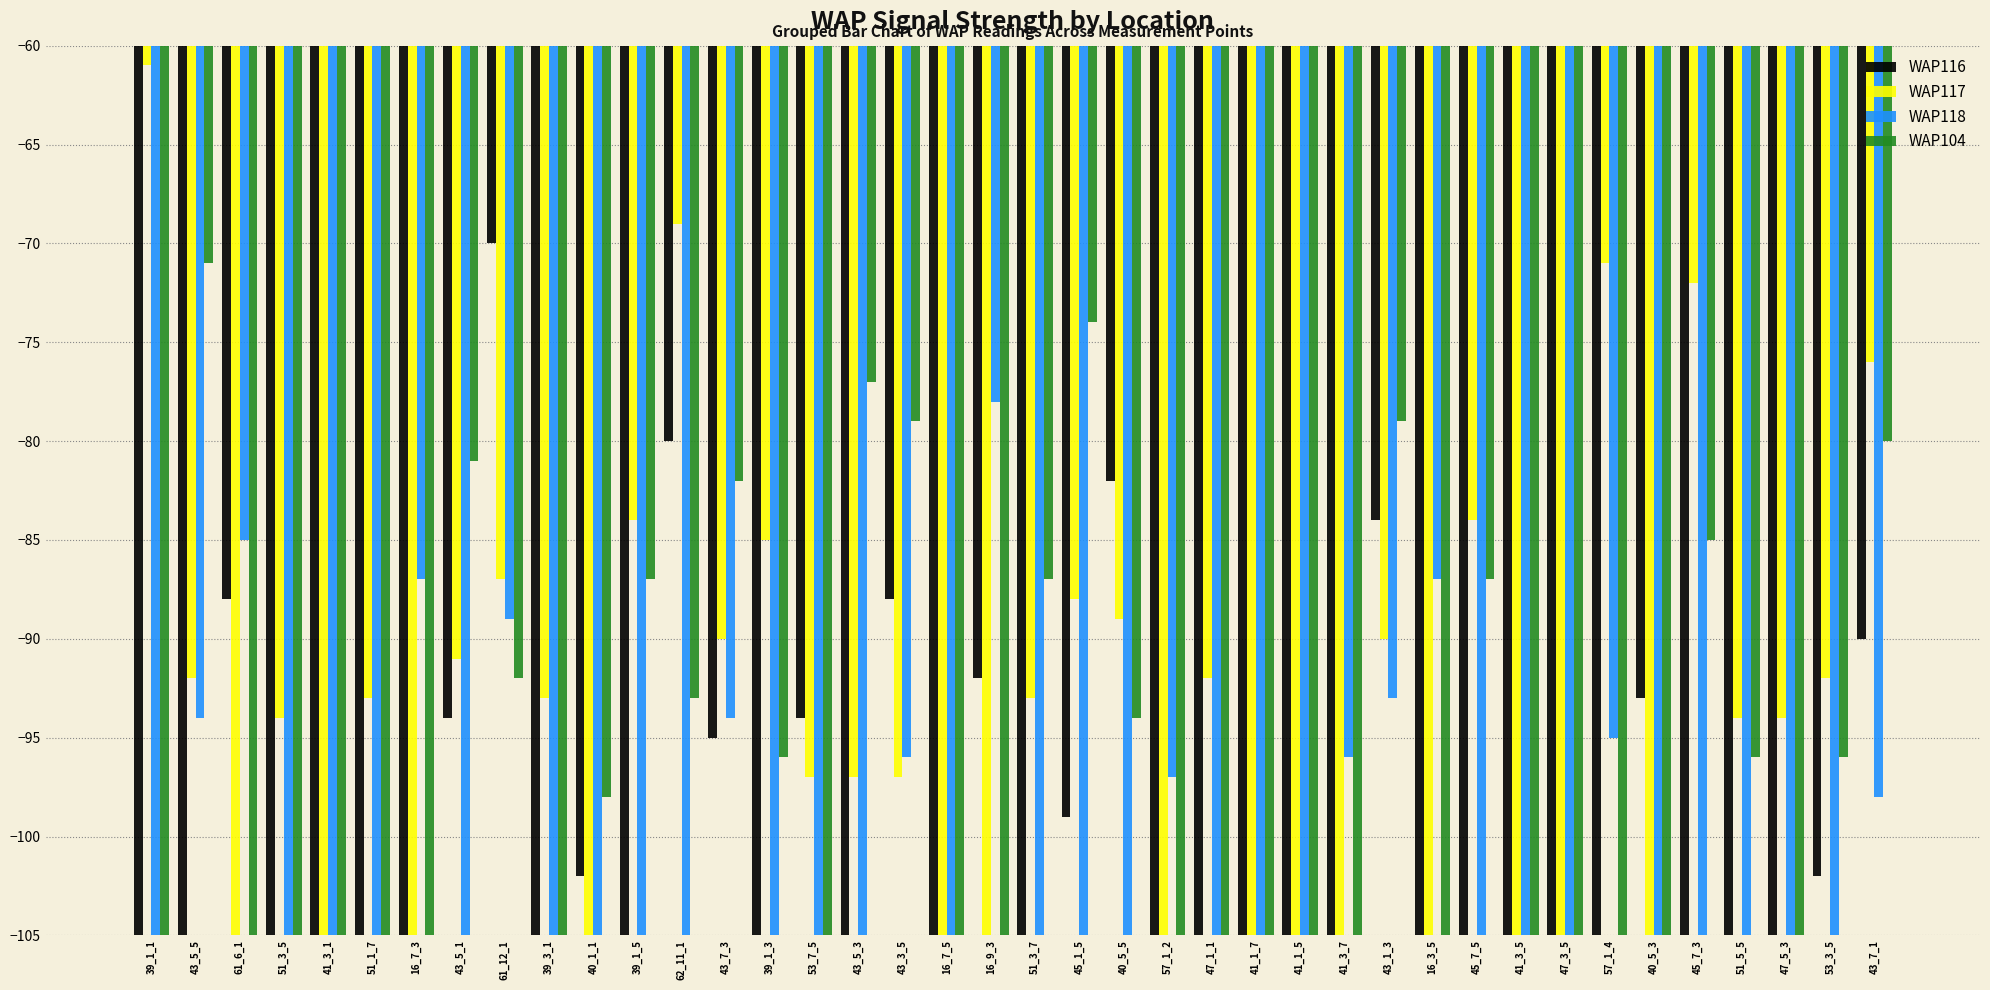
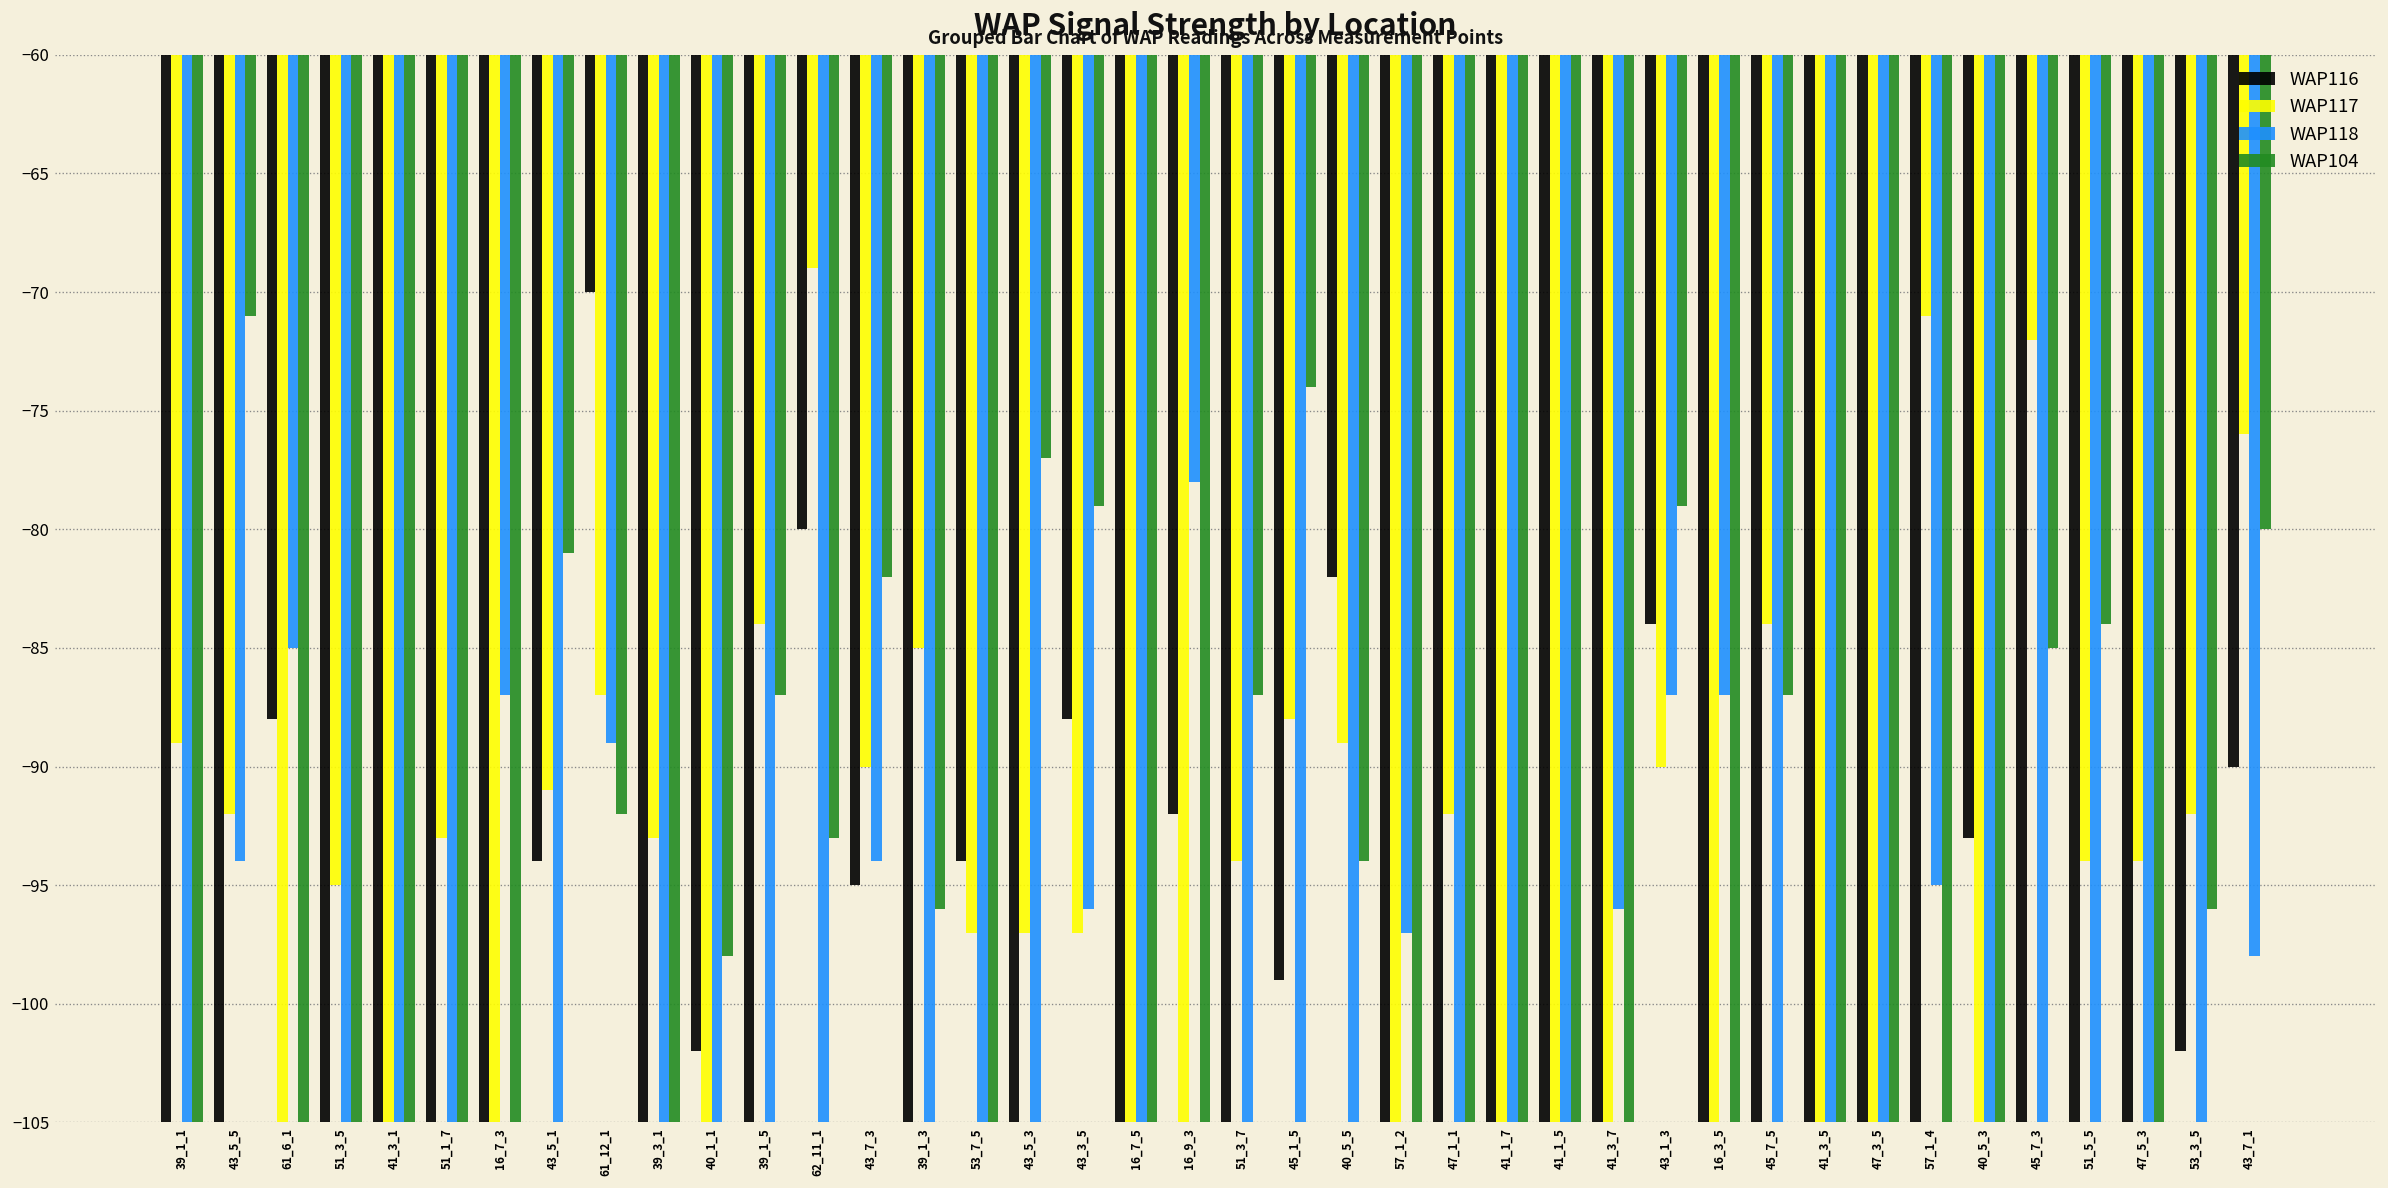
  {
    "WAP116": {
      "39_1_1": -105,
      "43_5_5": -105,
      "61_6_1": -88,
      "51_3_5": -105,
      "41_3_1": -105,
      "51_1_7": -105,
      "16_7_3": -105,
      "43_5_1": -94,
      "61_12_1": -70,
      "39_3_1": -105,
      "40_1_1": -102,
      "39_1_5": -105,
      "62_11_1": -80,
      "43_7_3": -95,
      "39_1_3": -105,
      "53_7_5": -94,
      "43_5_3": -105,
      "43_3_5": -88,
      "16_7_5": -105,
      "16_9_3": -92,
      "51_3_7": -105,
      "45_1_5": -99,
      "40_5_5": -82,
      "57_1_2": -105,
      "47_1_1": -105,
      "41_1_7": -105,
      "41_1_5": -105,
      "41_3_7": -105,
      "43_1_3": -84,
      "16_3_5": -105,
      "45_7_5": -105,
      "41_3_5": -105,
      "47_3_5": -105,
      "57_1_4": -105,
      "40_5_3": -93,
      "45_7_3": -105,
      "51_5_5": -105,
      "47_5_3": -105,
      "53_3_5": -102,
      "43_7_1": -90
    },
    "WAP117": {
-     "39_1_1": -61,
+     "39_1_1": -89,
      "43_5_5": -92,
      "61_6_1": -105,
-     "51_3_5": -94,
+     "51_3_5": -95,
      "41_3_1": -105,
      "51_1_7": -93,
      "16_7_3": -105,
      "43_5_1": -91,
      "61_12_1": -87,
      "39_3_1": -93,
      "40_1_1": -105,
      "39_1_5": -84,
      "62_11_1": -69,
      "43_7_3": -90,
      "39_1_3": -85,
      "53_7_5": -97,
      "43_5_3": -97,
      "43_3_5": -97,
      "16_7_5": -105,
      "16_9_3": -105,
-     "51_3_7": -93,
+     "51_3_7": -94,
      "45_1_5": -88,
      "40_5_5": -89,
      "57_1_2": -105,
      "47_1_1": -92,
      "41_1_7": -105,
      "41_1_5": -105,
      "41_3_7": -105,
      "43_1_3": -90,
      "16_3_5": -105,
      "45_7_5": -84,
      "41_3_5": -105,
      "47_3_5": -105,
      "57_1_4": -71,
      "40_5_3": -105,
      "45_7_3": -72,
      "51_5_5": -94,
      "47_5_3": -94,
      "53_3_5": -92,
      "43_7_1": -76
    },
    "WAP118": {
      "39_1_1": -105,
      "43_5_5": -94,
      "61_6_1": -85,
      "51_3_5": -105,
      "41_3_1": -105,
      "51_1_7": -105,
      "16_7_3": -87,
      "43_5_1": -105,
      "61_12_1": -89,
      "39_3_1": -105,
      "40_1_1": -105,
      "39_1_5": -105,
      "62_11_1": -105,
      "43_7_3": -94,
      "39_1_3": -105,
      "53_7_5": -105,
      "43_5_3": -105,
      "43_3_5": -96,
      "16_7_5": -105,
      "16_9_3": -78,
      "51_3_7": -105,
      "45_1_5": -105,
      "40_5_5": -105,
      "57_1_2": -97,
      "47_1_1": -105,
      "41_1_7": -105,
      "41_1_5": -105,
      "41_3_7": -96,
-     "43_1_3": -93,
+     "43_1_3": -87,
      "16_3_5": -87,
      "45_7_5": -105,
      "41_3_5": -105,
      "47_3_5": -105,
      "57_1_4": -95,
      "40_5_3": -105,
      "45_7_3": -105,
      "51_5_5": -105,
      "47_5_3": -105,
      "53_3_5": -105,
      "43_7_1": -98
    },
    "WAP104": {
      "39_1_1": -105,
      "43_5_5": -71,
      "61_6_1": -105,
      "51_3_5": -105,
      "41_3_1": -105,
      "51_1_7": -105,
      "16_7_3": -105,
      "43_5_1": -81,
      "61_12_1": -92,
      "39_3_1": -105,
      "40_1_1": -98,
      "39_1_5": -87,
      "62_11_1": -93,
      "43_7_3": -82,
      "39_1_3": -96,
      "53_7_5": -105,
      "43_5_3": -77,
      "43_3_5": -79,
      "16_7_5": -105,
      "16_9_3": -105,
      "51_3_7": -87,
      "45_1_5": -74,
      "40_5_5": -94,
      "57_1_2": -105,
      "47_1_1": -105,
      "41_1_7": -105,
      "41_1_5": -105,
      "41_3_7": -105,
      "43_1_3": -79,
      "16_3_5": -105,
      "45_7_5": -87,
      "41_3_5": -105,
      "47_3_5": -105,
      "57_1_4": -105,
      "40_5_3": -105,
      "45_7_3": -85,
-     "51_5_5": -96,
+     "51_5_5": -84,
      "47_5_3": -105,
      "53_3_5": -96,
      "43_7_1": -80
    }
  }
